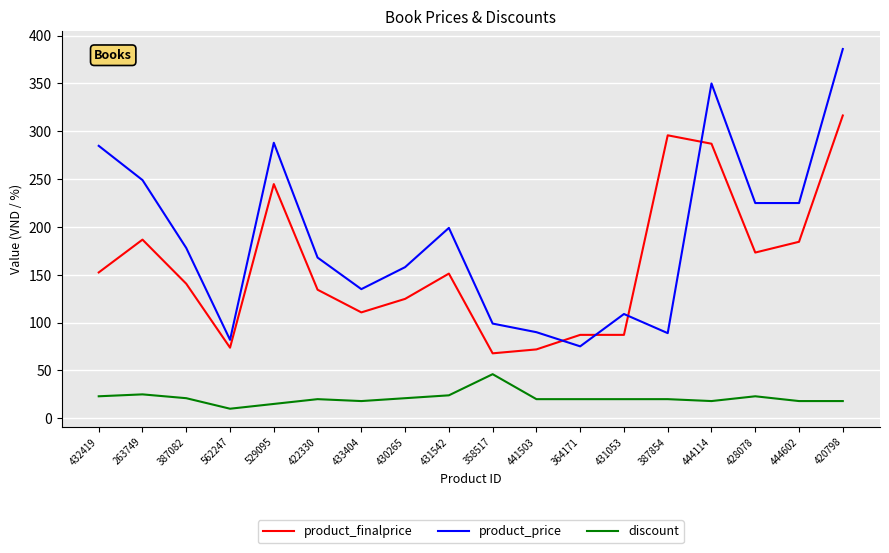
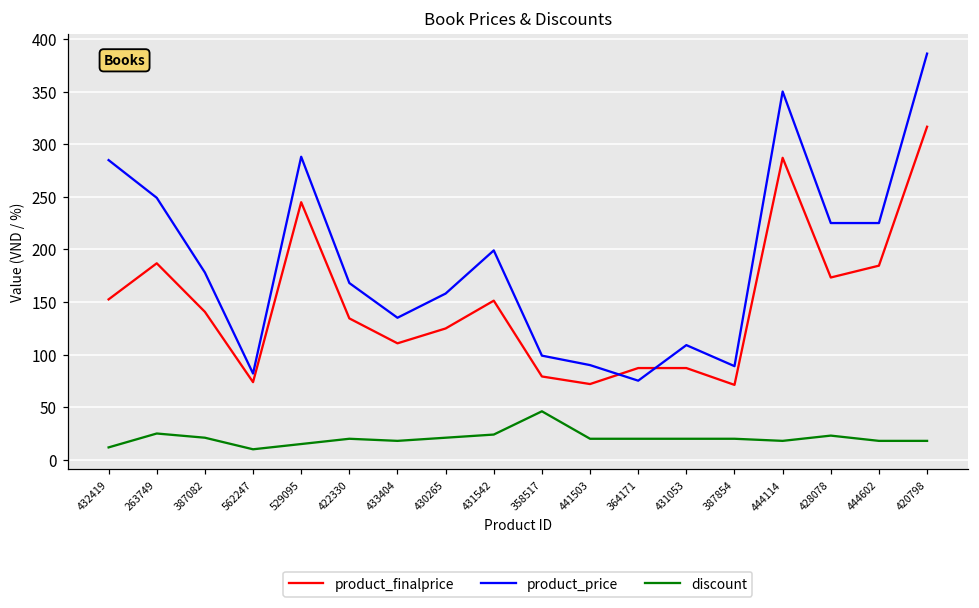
  {
    "product_finalprice": {
      "432419": 150,
      "263749": 190,
      "387082": 140,
      "562247": 70,
      "529095": 240,
      "422330": 130,
      "433404": 110,
      "430265": 120,
      "431542": 150,
-     "358517": 70,
+     "358517": 80,
      "441503": 70,
      "364171": 90,
      "431053": 90,
-     "387854": 300,
+     "387854": 70,
      "444114": 290,
      "428078": 170,
      "444602": 180,
      "420798": 320
    },
    "product_price": {
      "432419": 280,
      "263749": 250,
      "387082": 180,
      "562247": 80,
      "529095": 290,
      "422330": 170,
      "433404": 140,
      "430265": 160,
      "431542": 200,
      "358517": 100,
      "441503": 90,
      "364171": 80,
      "431053": 110,
      "387854": 90,
      "444114": 350,
      "428078": 230,
      "444602": 230,
      "420798": 390
    },
    "discount": {
-     "432419": 20,
+     "432419": 10,
      "263749": 30,
      "387082": 20,
      "562247": 10,
      "529095": 20,
      "422330": 20,
      "433404": 20,
      "430265": 20,
      "431542": 20,
      "358517": 50,
      "441503": 20,
      "364171": 20,
      "431053": 20,
      "387854": 20,
      "444114": 20,
      "428078": 20,
      "444602": 20,
      "420798": 20
    }
  }
